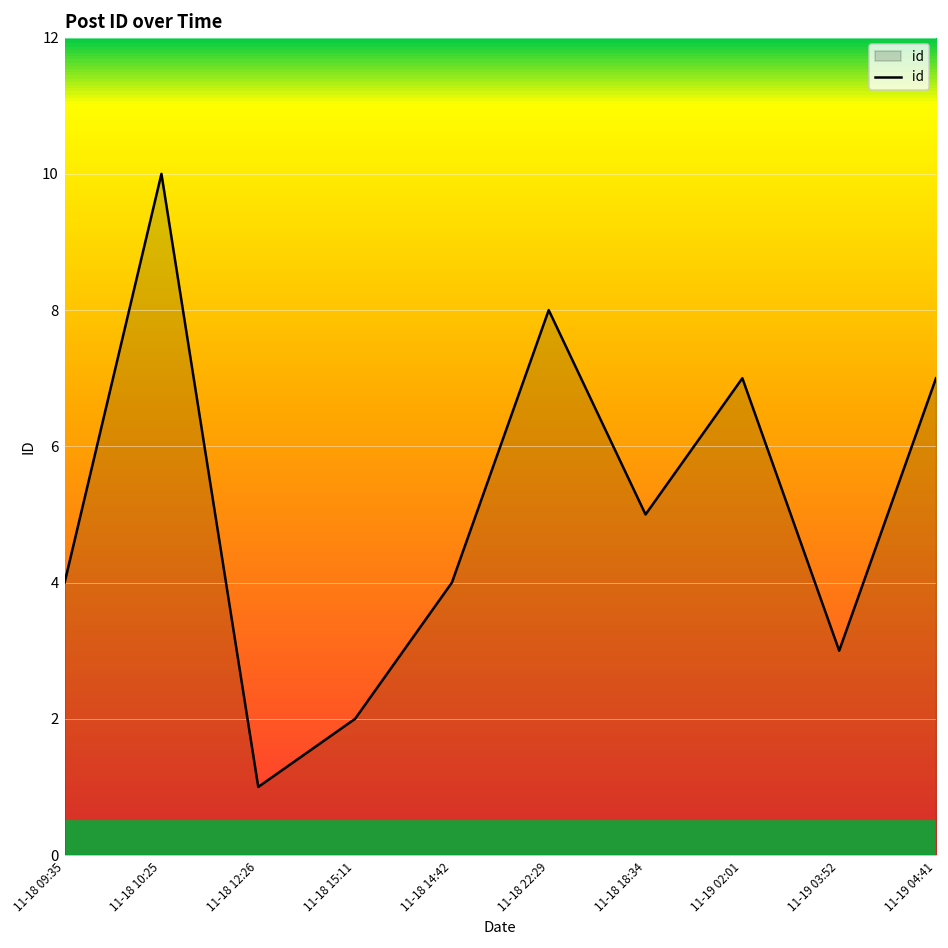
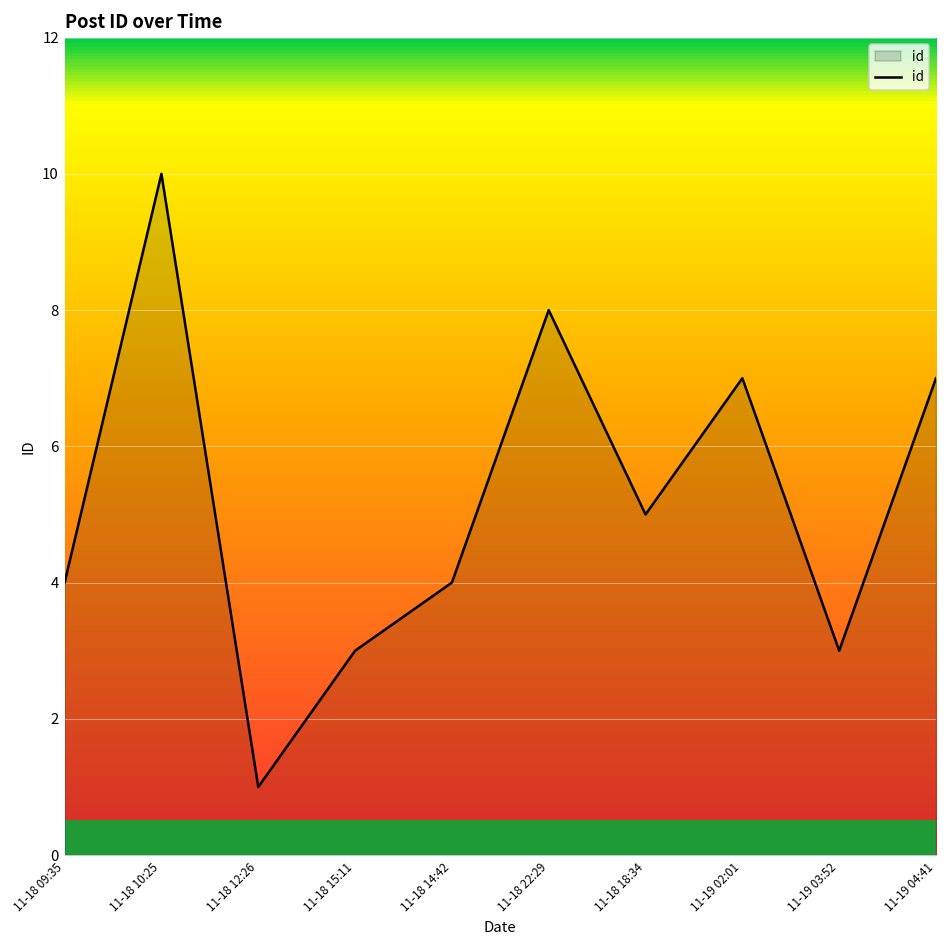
  {
    "11-18 09:35": 4,
    "11-18 10:25": 10,
    "11-18 12:26": 1,
-   "11-18 15:11": 2,
+   "11-18 15:11": 3,
    "11-18 14:42": 4,
    "11-18 22:29": 8,
    "11-18 18:34": 5,
    "11-19 02:01": 7,
    "11-19 03:52": 3,
    "11-19 04:41": 7
  }
